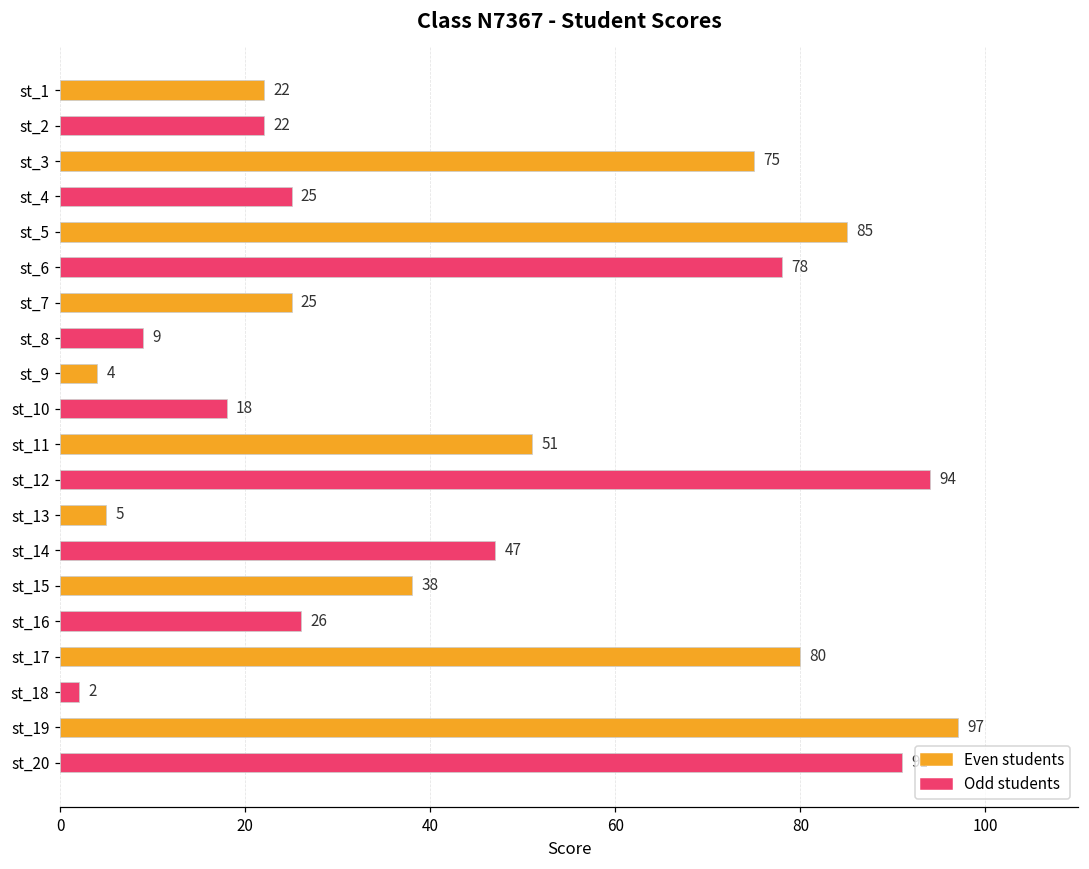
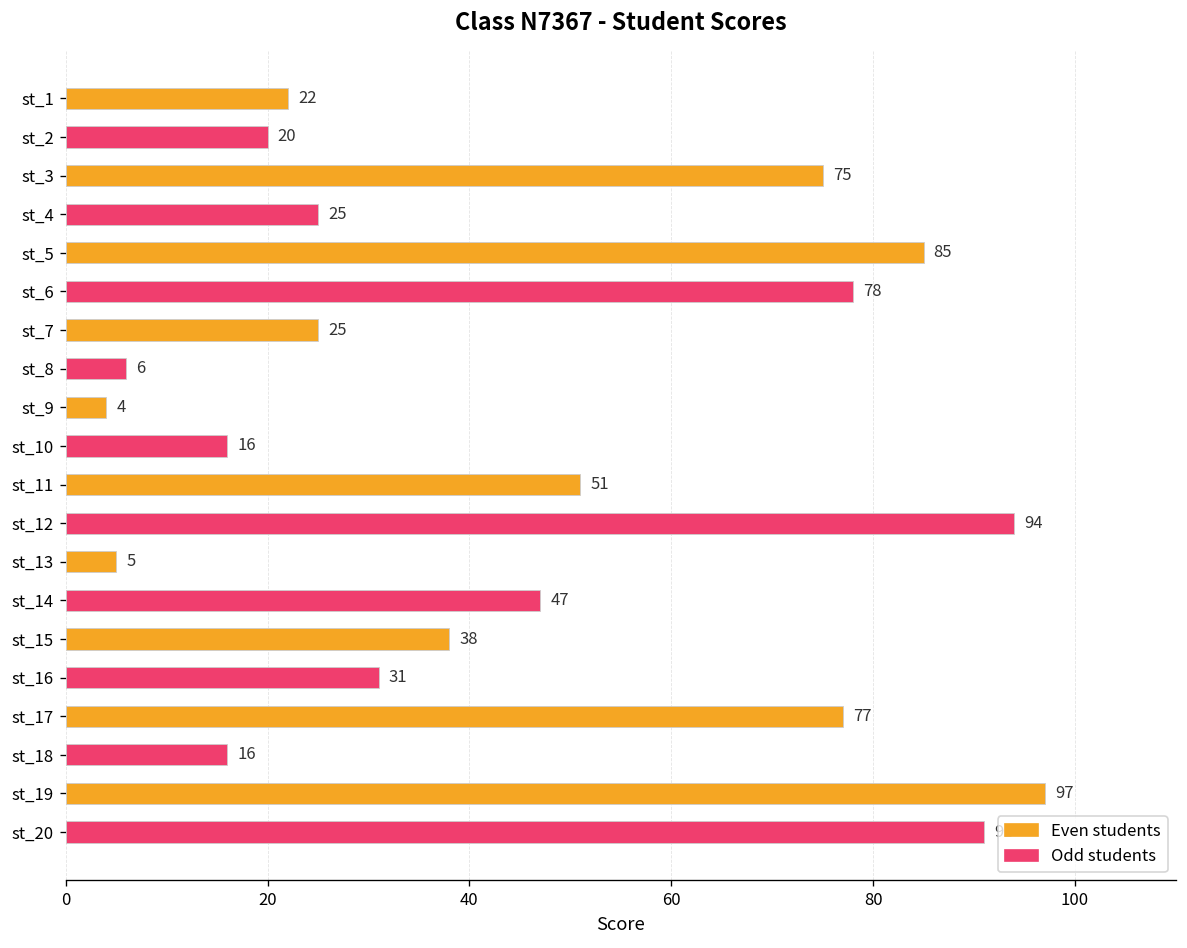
  {
    "st_1": 22,
-   "st_2": 22,
+   "st_2": 20,
    "st_3": 75,
    "st_4": 25,
    "st_5": 85,
    "st_6": 78,
    "st_7": 25,
-   "st_8": 9,
+   "st_8": 6,
    "st_9": 4,
-   "st_10": 18,
+   "st_10": 16,
    "st_11": 51,
    "st_12": 94,
    "st_13": 5,
    "st_14": 47,
    "st_15": 38,
-   "st_16": 26,
-   "st_17": 80,
-   "st_18": 2,
+   "st_16": 31,
+   "st_17": 77,
+   "st_18": 16,
    "st_19": 97
  }
